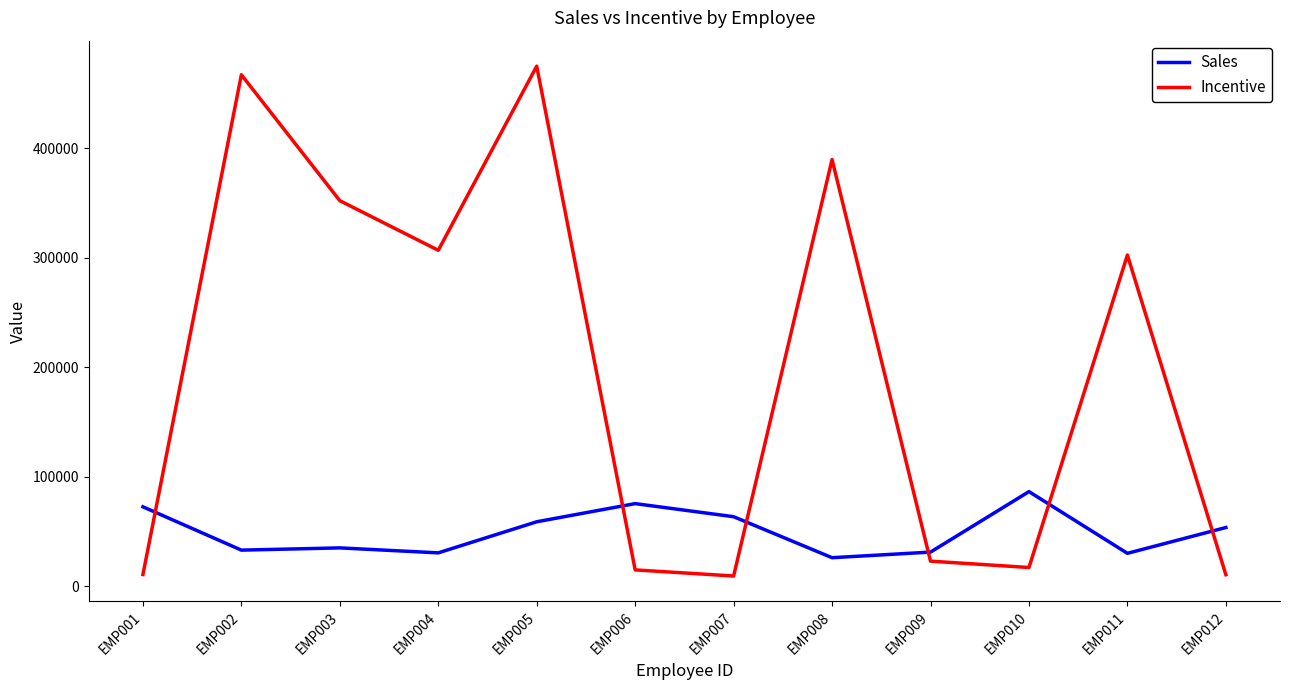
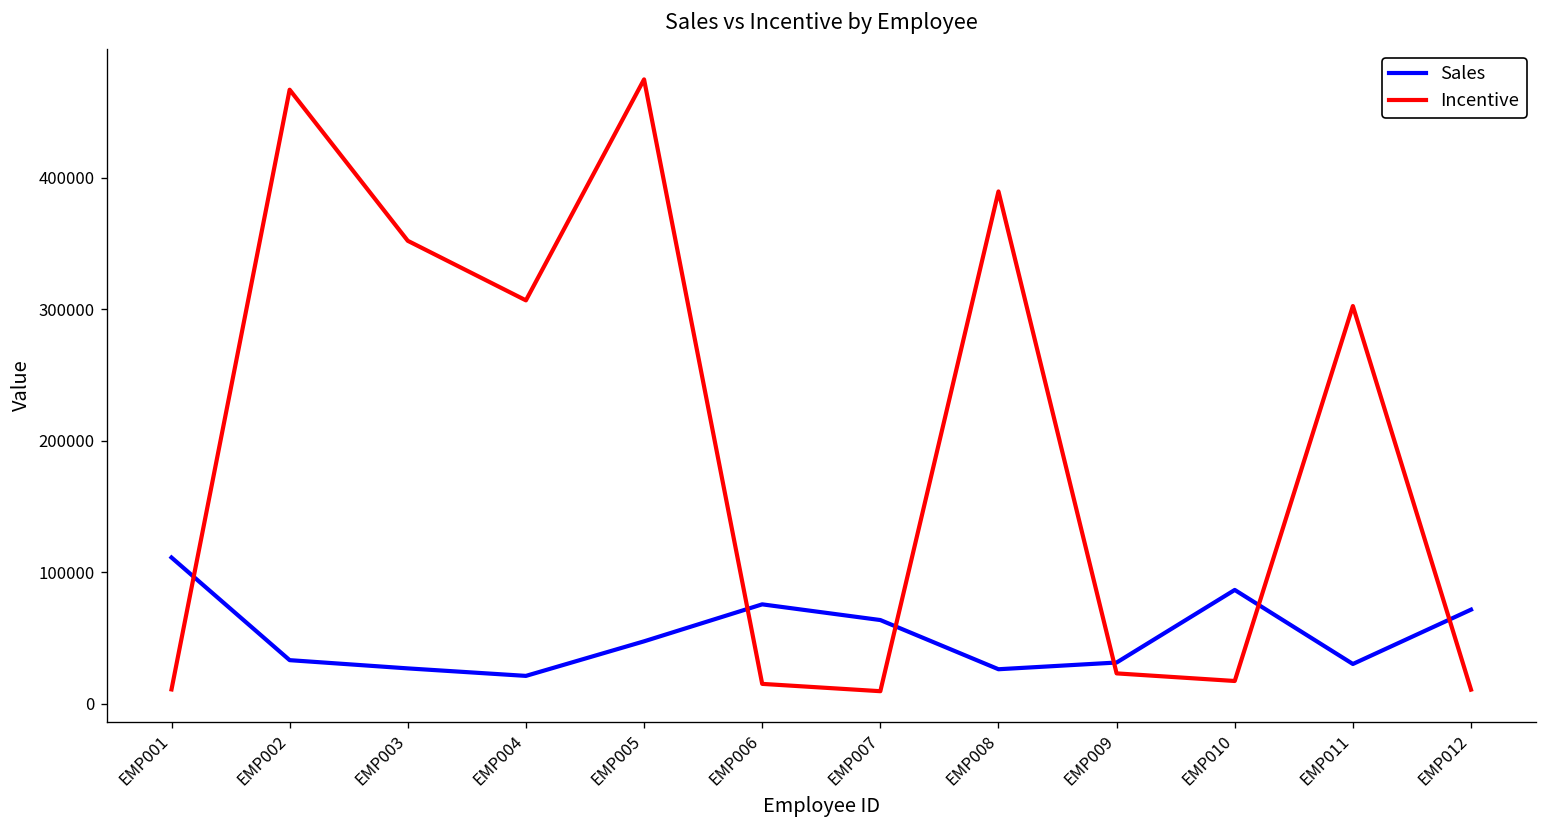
  {
    "Sales": {
-     "EMP001": 73000,
+     "EMP001": 111000,
      "EMP002": 33000,
-     "EMP003": 35000,
-     "EMP004": 31000,
-     "EMP005": 59000,
+     "EMP003": 27000,
+     "EMP004": 21000,
+     "EMP005": 47000,
      "EMP006": 76000,
      "EMP007": 64000,
      "EMP008": 26000,
      "EMP009": 31000,
      "EMP010": 87000,
      "EMP011": 30000,
-     "EMP012": 54000
+     "EMP012": 72000
    },
    "Incentive": {
      "EMP001": 11000,
      "EMP002": 467000,
      "EMP003": 352000,
      "EMP004": 307000,
      "EMP005": 475000,
      "EMP006": 15000,
      "EMP007": 10000,
      "EMP008": 390000,
      "EMP009": 23000,
      "EMP010": 17000,
      "EMP011": 303000,
      "EMP012": 11000
    }
  }
